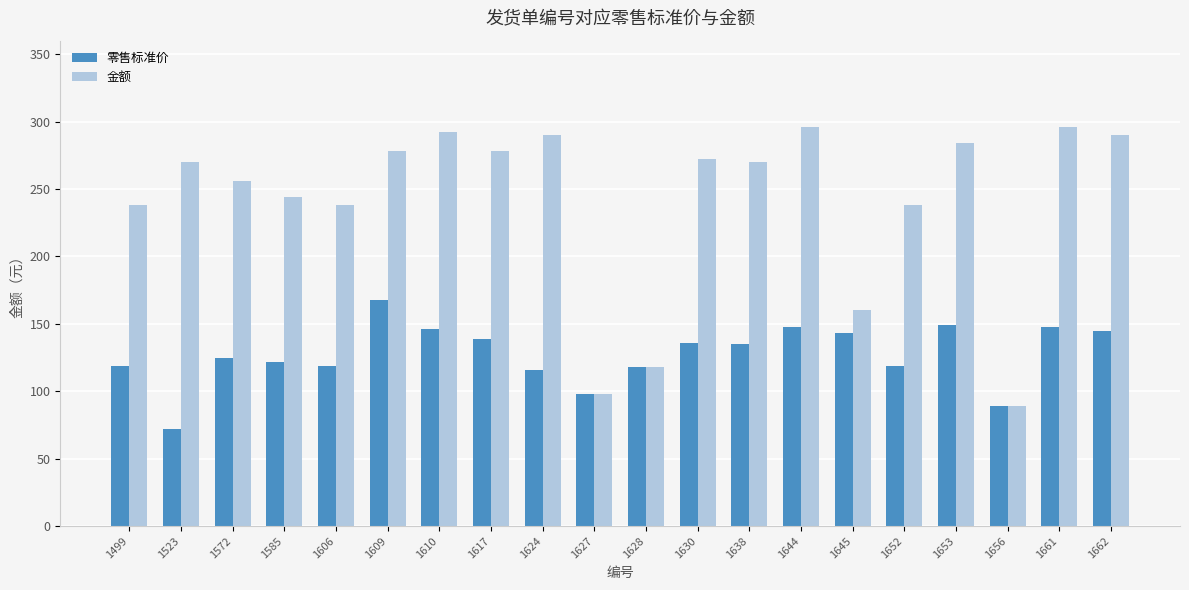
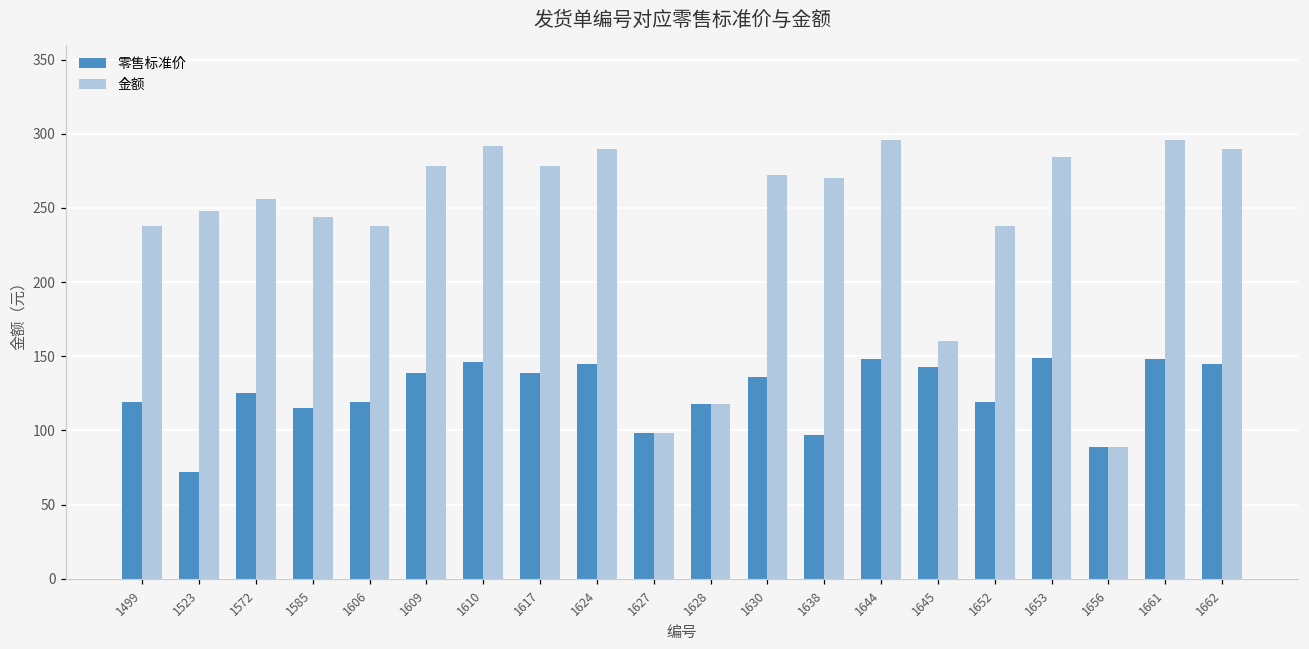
  {
    "零售标准价": {
      "1499": 119,
      "1523": 72,
      "1572": 125,
-     "1585": 122,
+     "1585": 115,
      "1606": 119,
-     "1609": 168,
+     "1609": 139,
      "1610": 146,
      "1617": 139,
-     "1624": 116,
+     "1624": 145,
      "1627": 98,
      "1628": 118,
      "1630": 136,
-     "1638": 135,
+     "1638": 97,
      "1644": 148,
      "1645": 143,
      "1652": 119,
      "1653": 149,
      "1656": 89,
      "1661": 148,
      "1662": 145
    },
    "金额": {
      "1499": 238,
-     "1523": 270,
+     "1523": 248,
      "1572": 256,
      "1585": 244,
      "1606": 238,
      "1609": 278,
      "1610": 292,
      "1617": 278,
      "1624": 290,
      "1627": 98,
      "1628": 118,
      "1630": 272,
      "1638": 270,
      "1644": 296,
      "1645": 160,
      "1652": 238,
      "1653": 284,
      "1656": 89,
      "1661": 296,
      "1662": 290
    }
  }
